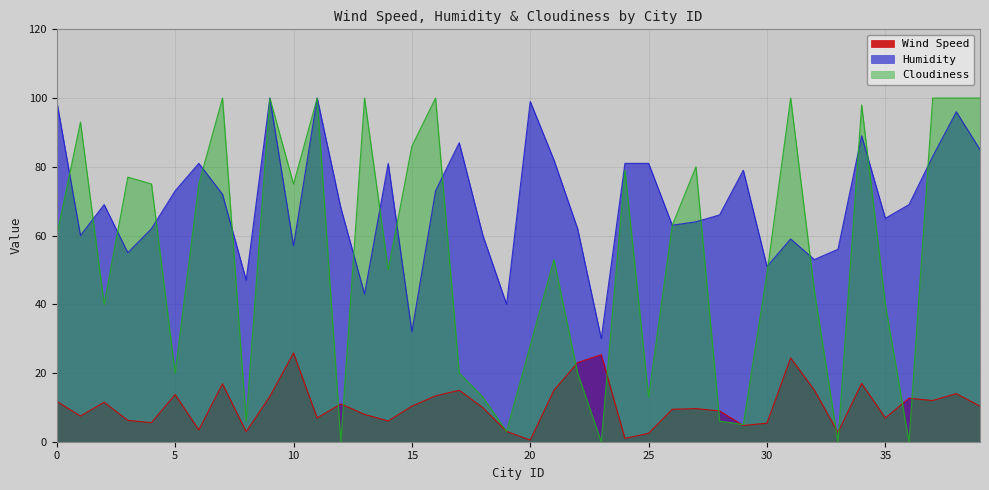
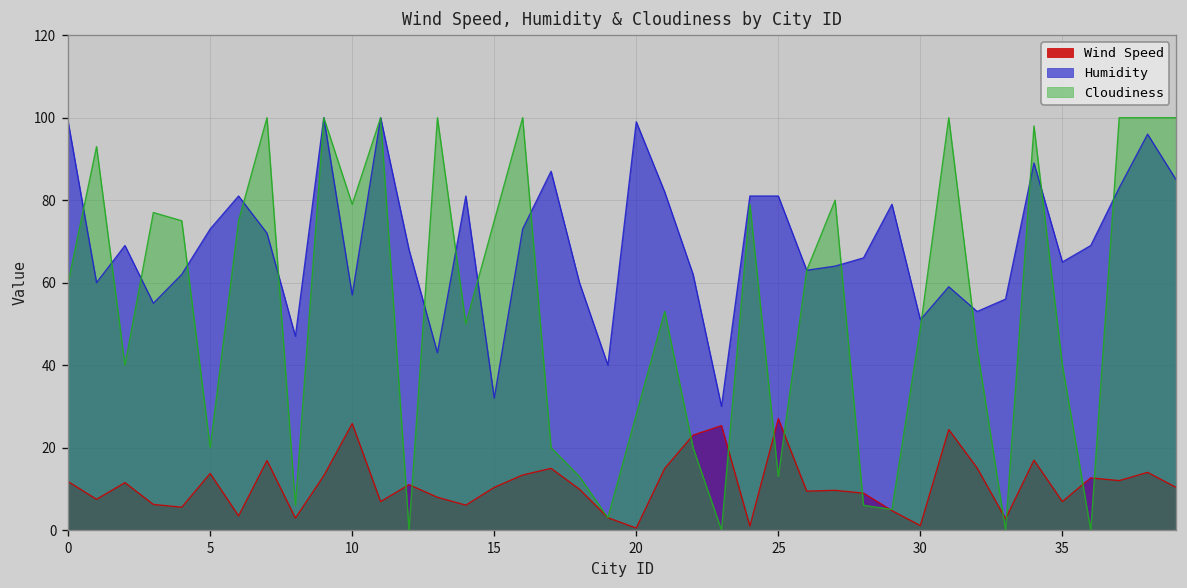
  {
    "Wind Speed": {
      "0": 12,
      "5": 14,
      "10": 26,
      "15": 10,
      "20": 0,
-     "25": 2,
-     "30": 5,
+     "25": 27,
+     "30": 1,
      "35": 7
    },
    "Humidity": {
      "0": 99,
      "5": 73,
      "10": 57,
      "15": 32,
      "20": 99,
      "25": 81,
      "30": 51,
      "35": 65
    },
    "Cloudiness": {
      "0": 60,
      "5": 20,
-     "10": 75,
-     "15": 86,
+     "10": 79,
+     "15": 75,
      "20": 28,
      "25": 13,
      "30": 49,
      "35": 40
    }
  }
